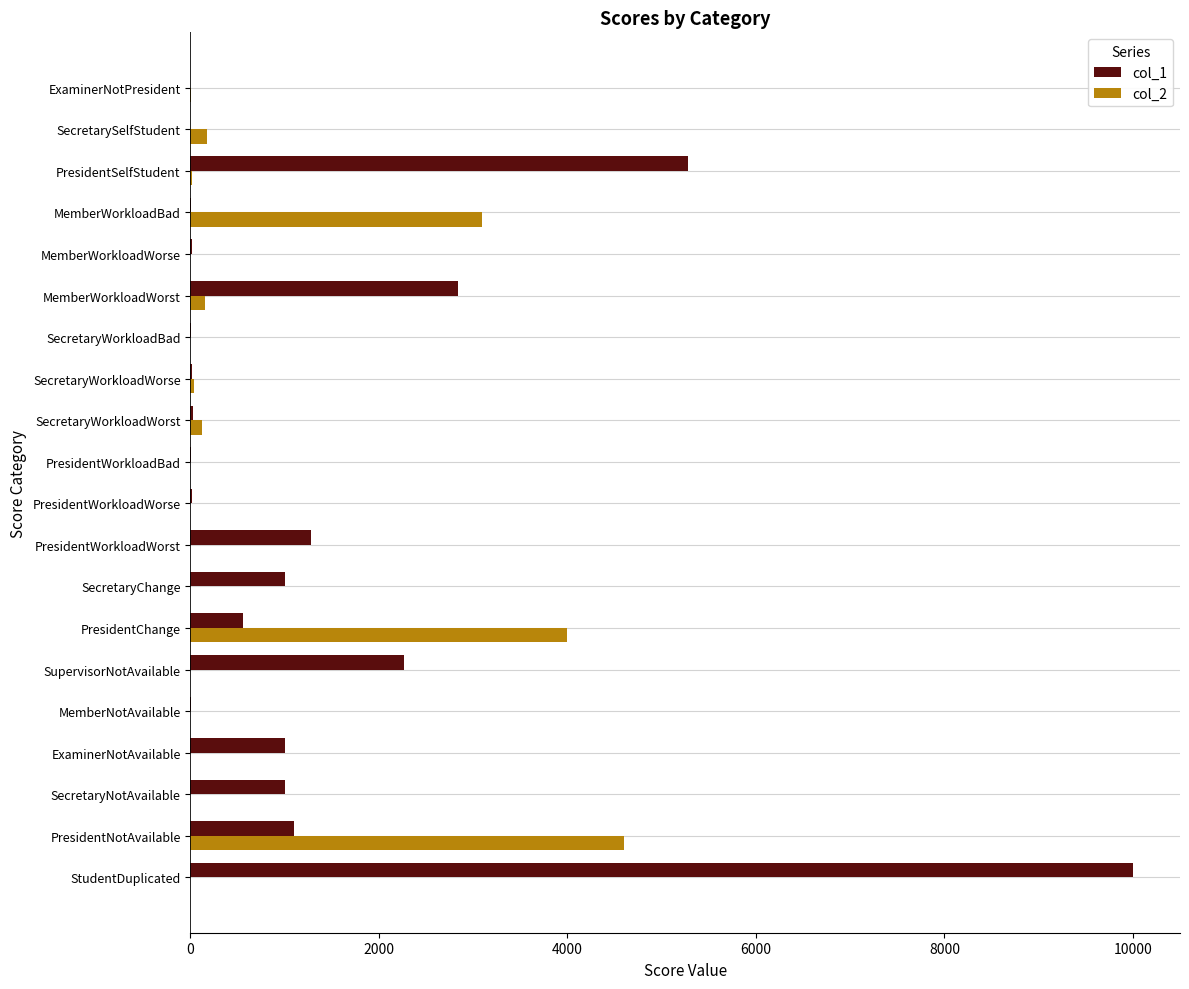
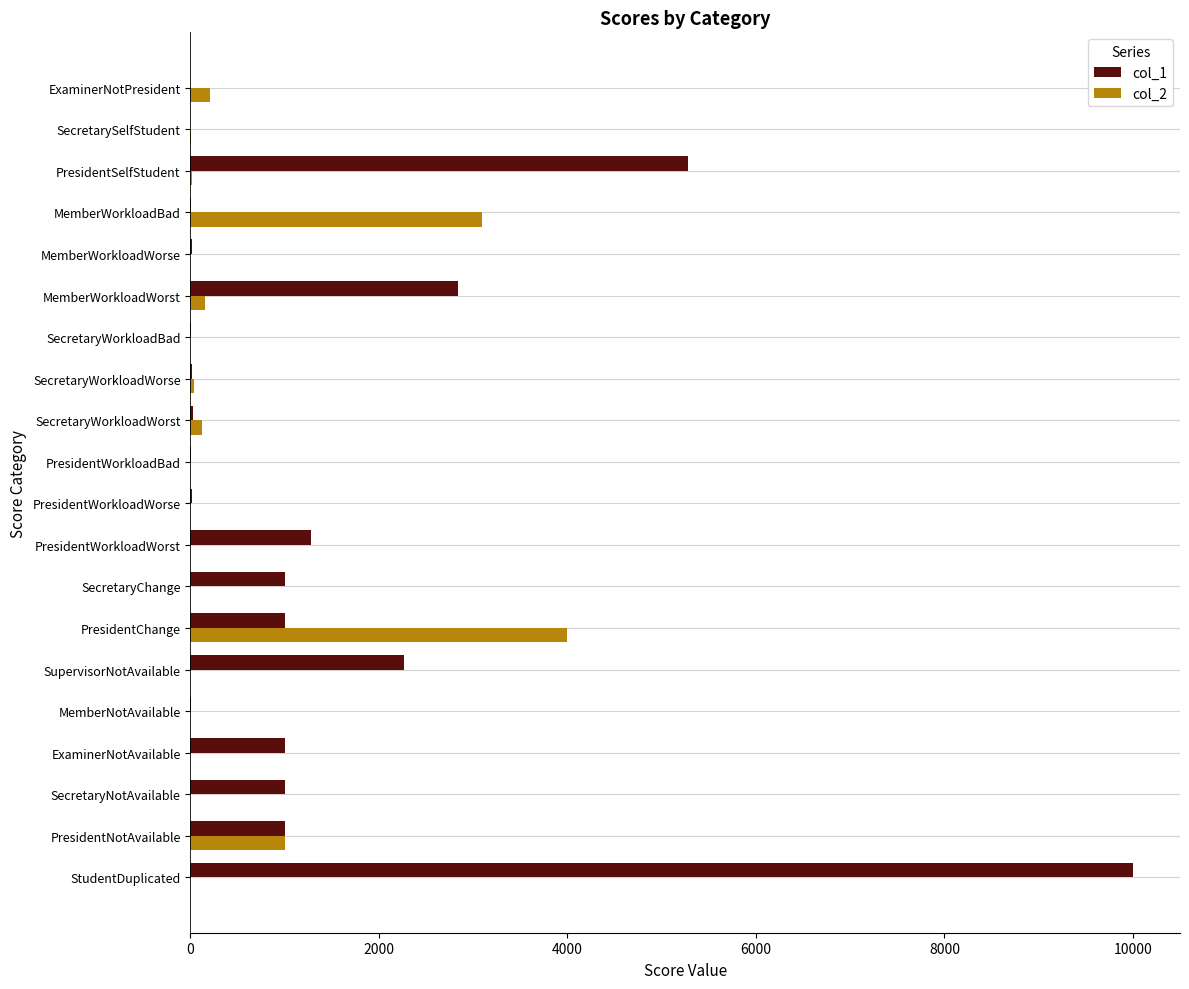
  {
    "col_1": {
      "PresidentSelfStudent": 5300,
      "MemberWorkloadWorst": 2800,
      "SecretaryWorkloadWorst": 0,
      "PresidentWorkloadWorst": 1300,
      "SecretaryChange": 1000,
-     "PresidentChange": 600,
+     "PresidentChange": 1000,
      "SupervisorNotAvailable": 2300,
      "ExaminerNotAvailable": 1000,
      "SecretaryNotAvailable": 1000,
-     "PresidentNotAvailable": 1100,
+     "PresidentNotAvailable": 1000,
      "StudentDuplicated": 10000
    },
    "col_2": {
-     "ExaminerNotPresident": 0,
-     "SecretarySelfStudent": 200,
+     "ExaminerNotPresident": 200,
+     "SecretarySelfStudent": 0,
      "MemberWorkloadBad": 3100,
      "MemberWorkloadWorse": 0,
      "MemberWorkloadWorst": 200,
      "SecretaryWorkloadBad": 0,
      "SecretaryWorkloadWorse": 0,
      "SecretaryWorkloadWorst": 100,
      "PresidentWorkloadBad": 0,
      "PresidentWorkloadWorse": 0,
      "PresidentWorkloadWorst": 0,
      "SecretaryChange": 0,
      "PresidentChange": 4000,
      "SupervisorNotAvailable": 0,
      "MemberNotAvailable": 0,
      "ExaminerNotAvailable": 0,
      "SecretaryNotAvailable": 0,
-     "PresidentNotAvailable": 4600,
+     "PresidentNotAvailable": 1000,
      "StudentDuplicated": 0
    }
  }
